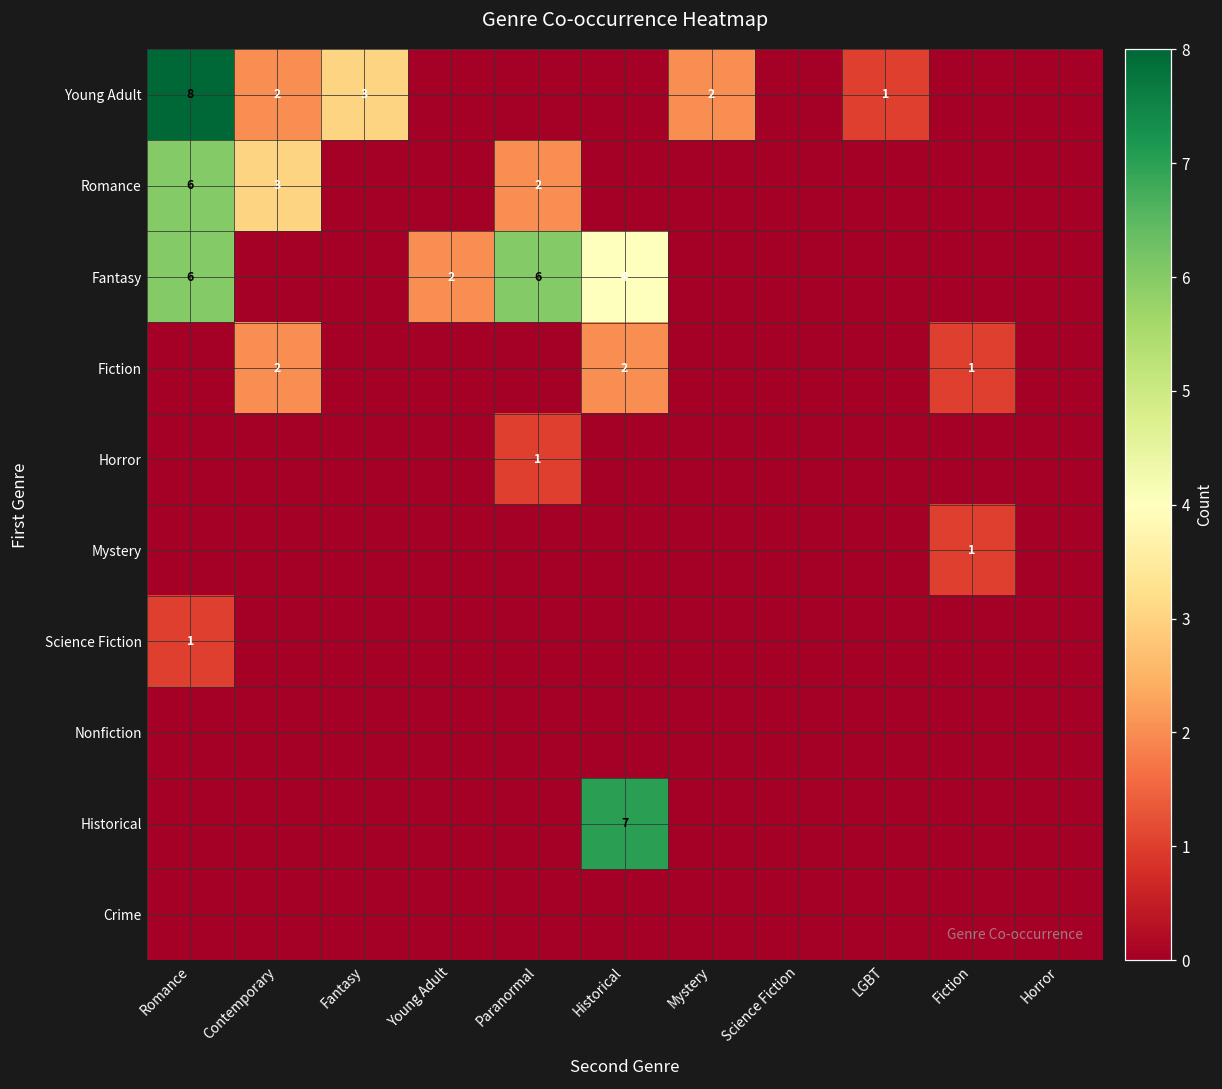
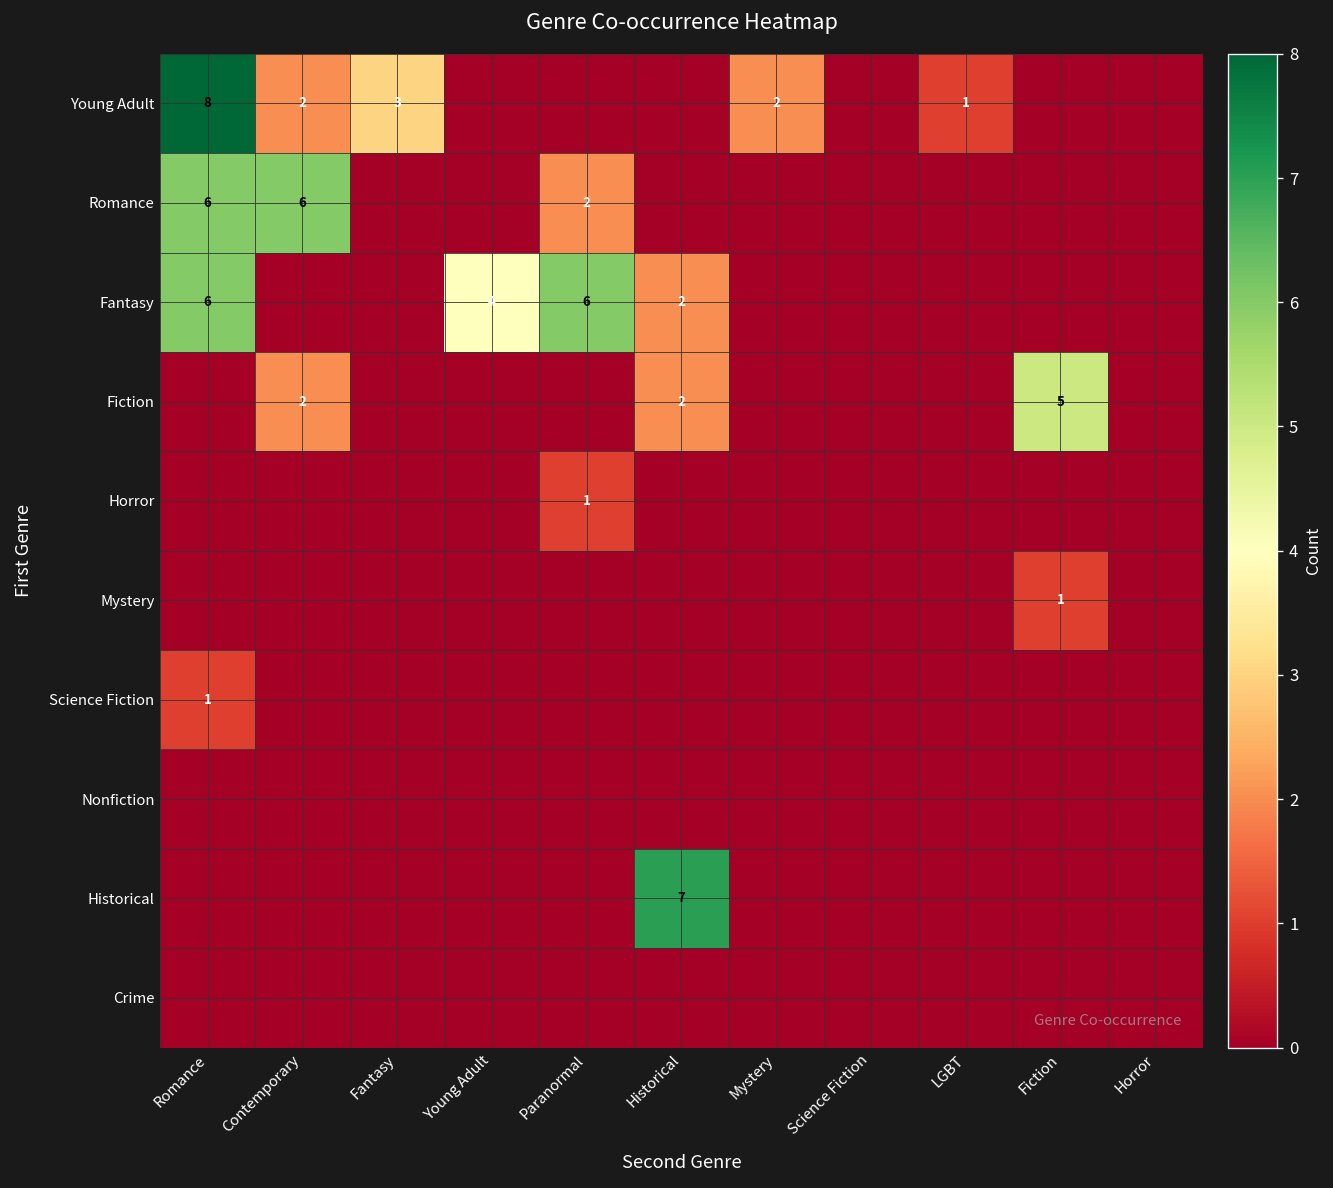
  {
    "Young Adult": {
      "Romance": 8,
      "Contemporary": 2,
      "Fantasy": 3,
      "Mystery": 2,
      "LGBT": 1
    },
    "Romance": {
      "Romance": 6,
-     "Contemporary": 3,
+     "Contemporary": 6,
      "Paranormal": 2
    },
    "Fantasy": {
      "Romance": 6,
-     "Young Adult": 2,
+     "Young Adult": 4,
      "Paranormal": 6,
-     "Historical": 4
+     "Historical": 2
    },
    "Fiction": {
      "Contemporary": 2,
      "Historical": 2,
-     "Fiction": 1
+     "Fiction": 5
    },
    "Horror": {
      "Paranormal": 1
    },
    "Mystery": {
      "Fiction": 1
    },
    "Science Fiction": {
      "Romance": 1
    },
    "Historical": {
      "Historical": 7
    }
  }
